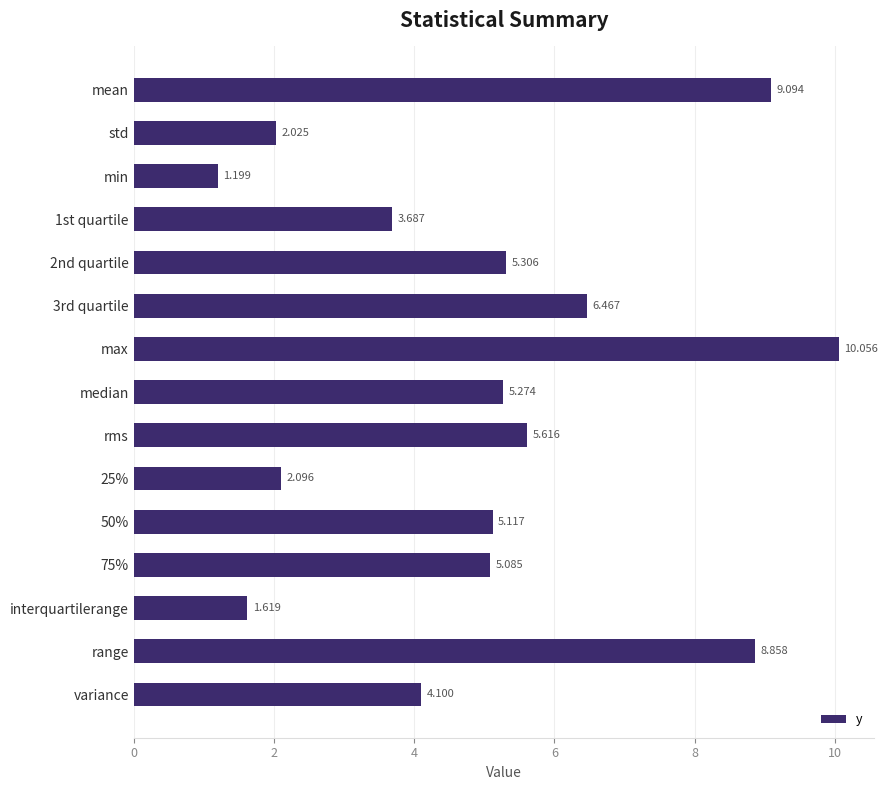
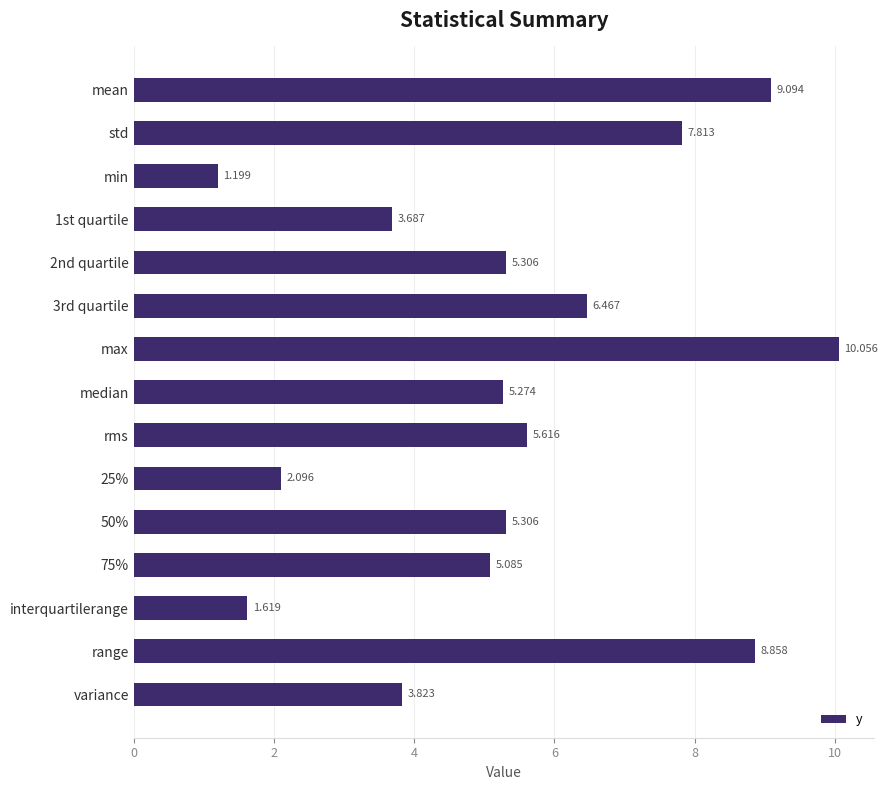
  {
    "mean": 9.094,
-   "std": 2.025,
+   "std": 7.813,
    "min": 1.199,
    "1st quartile": 3.687,
    "2nd quartile": 5.306,
    "3rd quartile": 6.467,
    "max": 10.056,
    "median": 5.274,
    "rms": 5.616,
    "25%": 2.096,
-   "50%": 5.117,
+   "50%": 5.306,
    "75%": 5.085,
    "interquartilerange": 1.619,
    "range": 8.858,
-   "variance": 4.100
+   "variance": 3.823
  }
